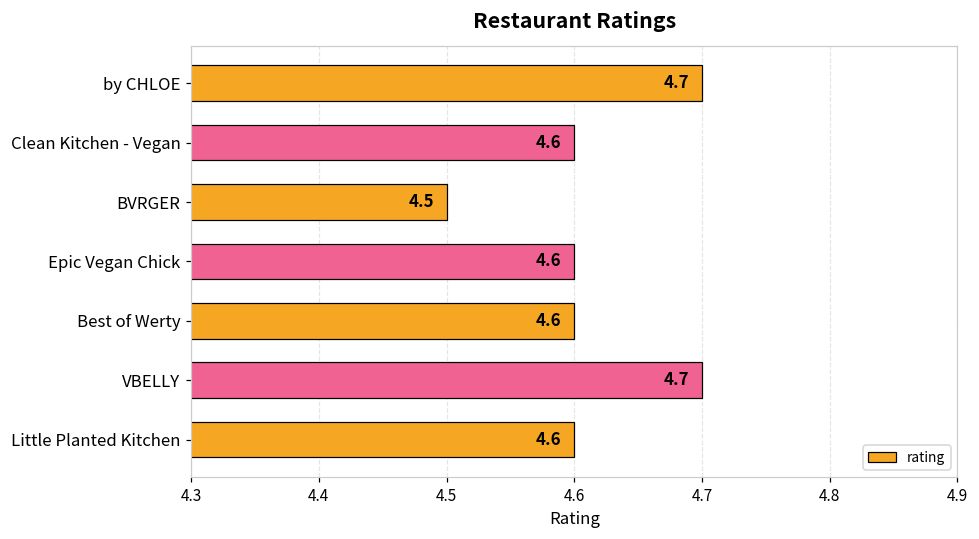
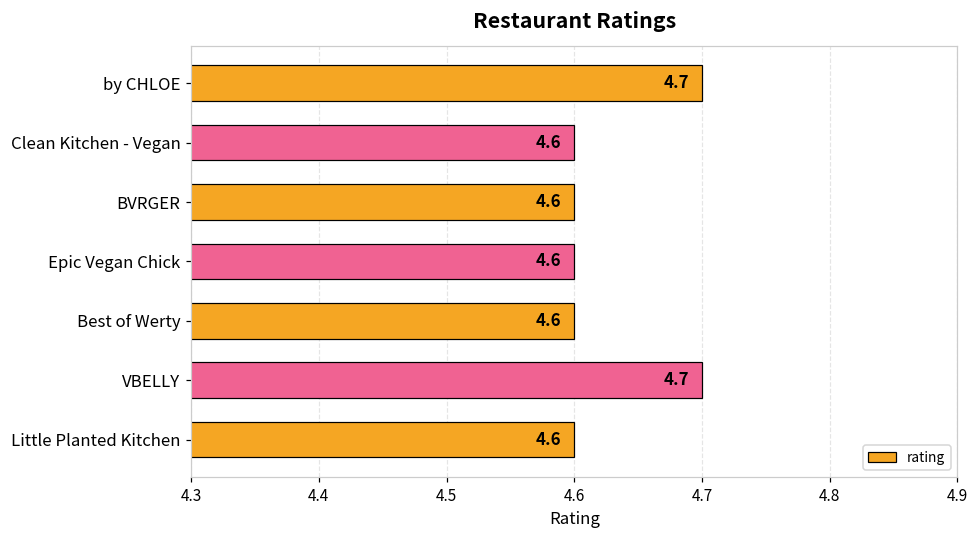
  {
    "by CHLOE": 4.7,
    "Clean Kitchen - Vegan": 4.6,
-   "BVRGER": 4.5,
+   "BVRGER": 4.6,
    "Epic Vegan Chick": 4.6,
    "Best of Werty": 4.6,
    "VBELLY": 4.7,
    "Little Planted Kitchen": 4.6
  }
